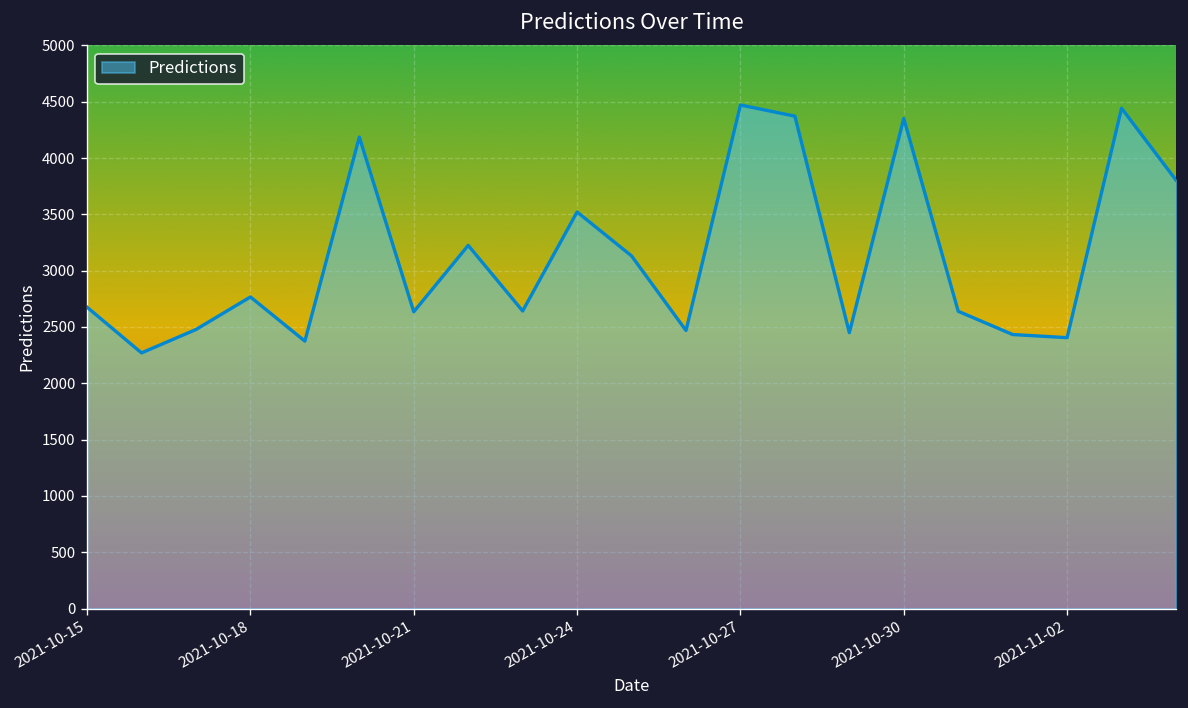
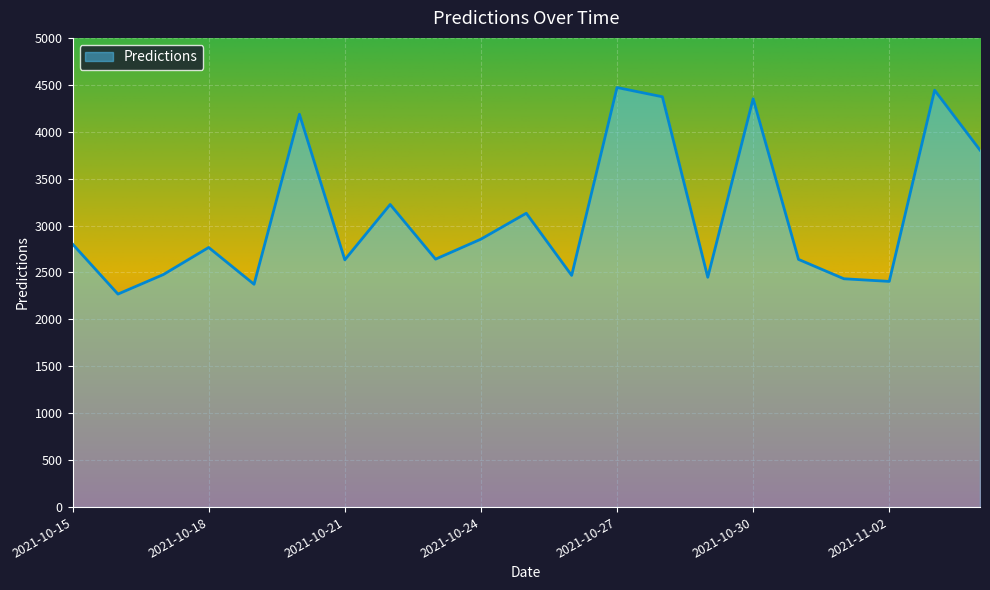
  {
-   "2021-10-15": 2700,
+   "2021-10-15": 2800,
    "2021-10-18": 2800,
    "2021-10-21": 2600,
-   "2021-10-24": 3500,
+   "2021-10-24": 2900,
    "2021-10-27": 4500,
    "2021-10-30": 4400,
    "2021-11-02": 2400
  }
